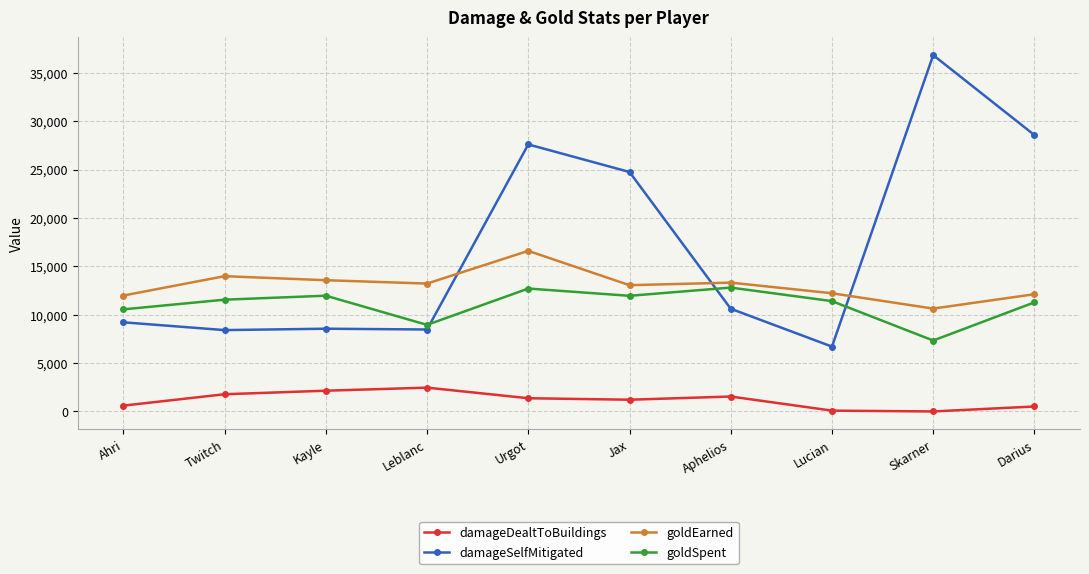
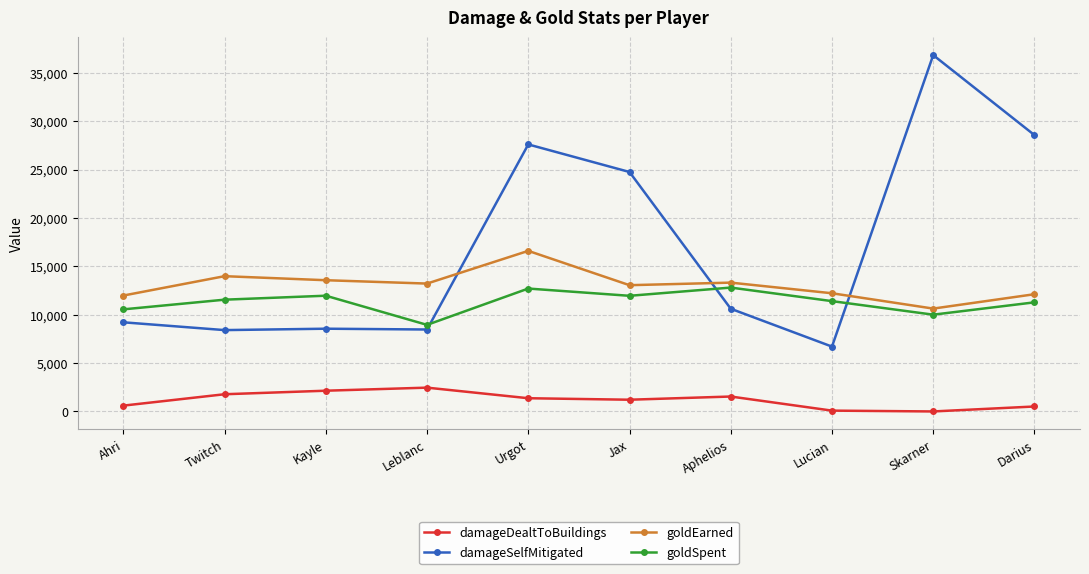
  {
    "damageDealtToBuildings": {
      "Ahri": "1,000",
      "Twitch": "2,000",
      "Kayle": "2,000",
      "Leblanc": "2,000",
      "Urgot": "1,000",
      "Jax": "1,000",
      "Aphelios": "2,000",
      "Lucian": "0",
      "Skarner": "0",
      "Darius": "1,000"
    },
    "damageSelfMitigated": {
      "Ahri": "9,000",
      "Twitch": "8,000",
      "Kayle": "9,000",
      "Leblanc": "8,000",
      "Urgot": "28,000",
      "Jax": "25,000",
      "Aphelios": "11,000",
      "Lucian": "7,000",
      "Skarner": "37,000",
      "Darius": "29,000"
    },
    "goldEarned": {
      "Ahri": "12,000",
      "Twitch": "14,000",
      "Kayle": "14,000",
      "Leblanc": "13,000",
      "Urgot": "17,000",
      "Jax": "13,000",
      "Aphelios": "13,000",
      "Lucian": "12,000",
      "Skarner": "11,000",
      "Darius": "12,000"
    },
    "goldSpent": {
      "Ahri": "11,000",
      "Twitch": "12,000",
      "Kayle": "12,000",
      "Leblanc": "9,000",
      "Urgot": "13,000",
      "Jax": "12,000",
      "Aphelios": "13,000",
      "Lucian": "11,000",
-     "Skarner": "7,000",
+     "Skarner": "10,000",
      "Darius": "11,000"
    }
  }
